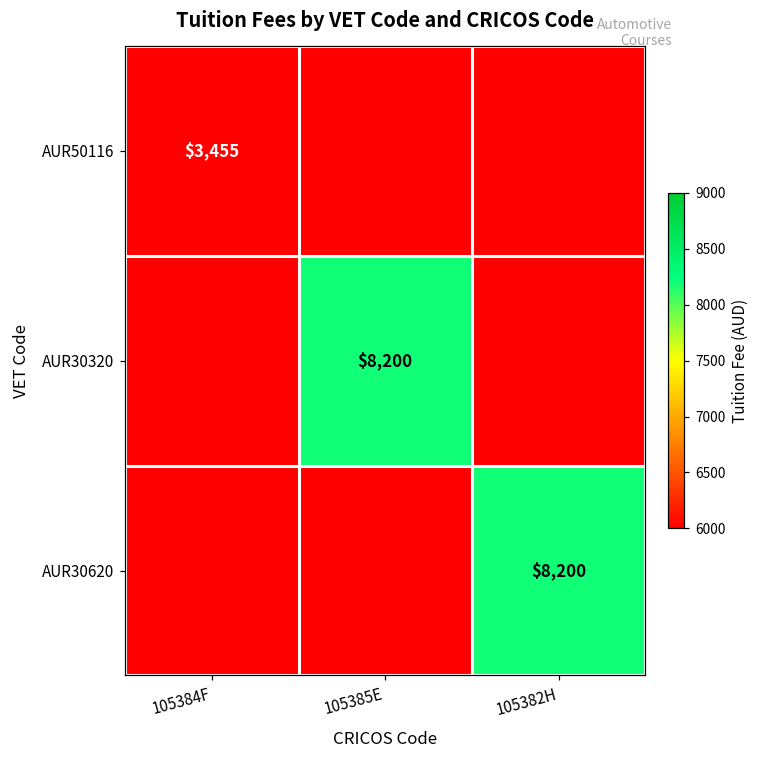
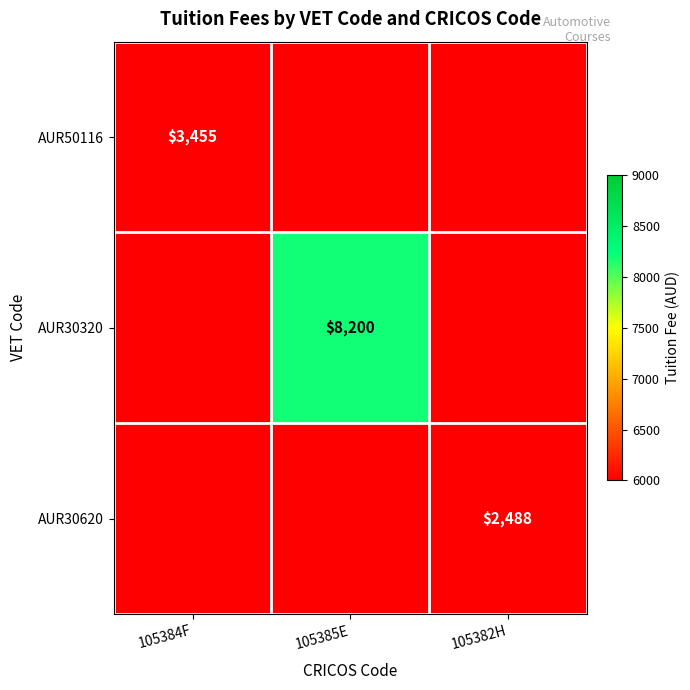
  {
    "AUR50116": {
      "105384F": "$3,455"
    },
    "AUR30320": {
      "105385E": "$8,200"
    },
    "AUR30620": {
-     "105382H": "$8,200"
+     "105382H": "$2,488"
    }
  }
